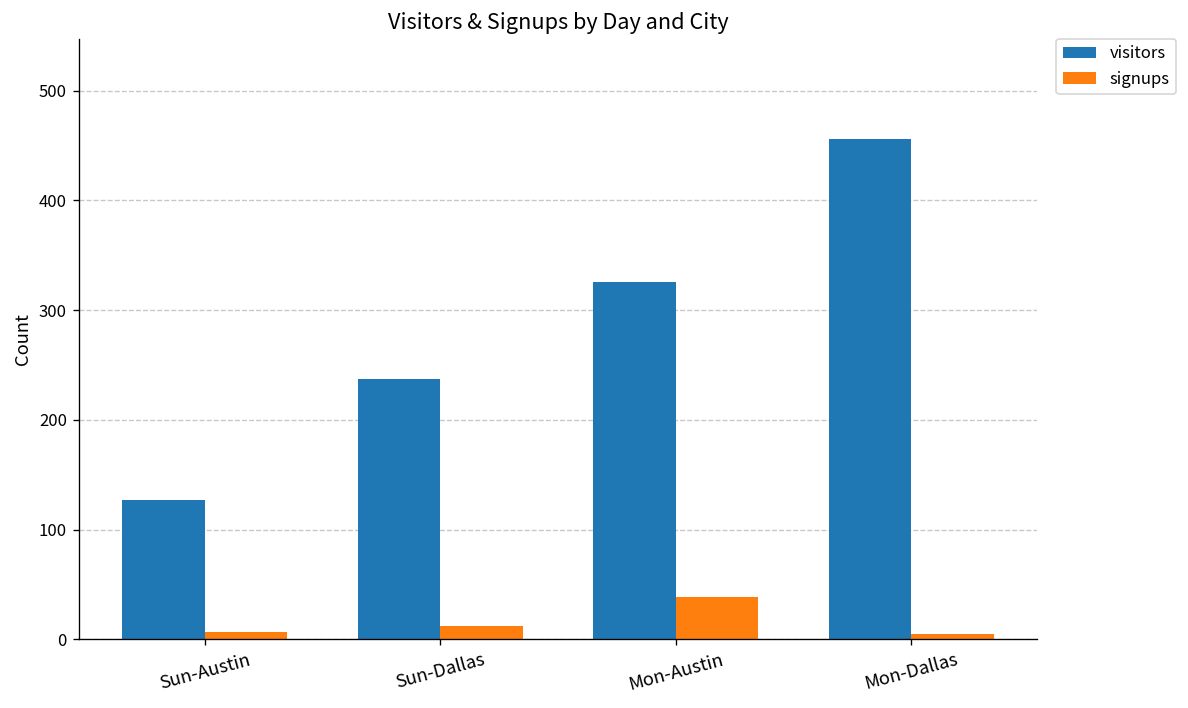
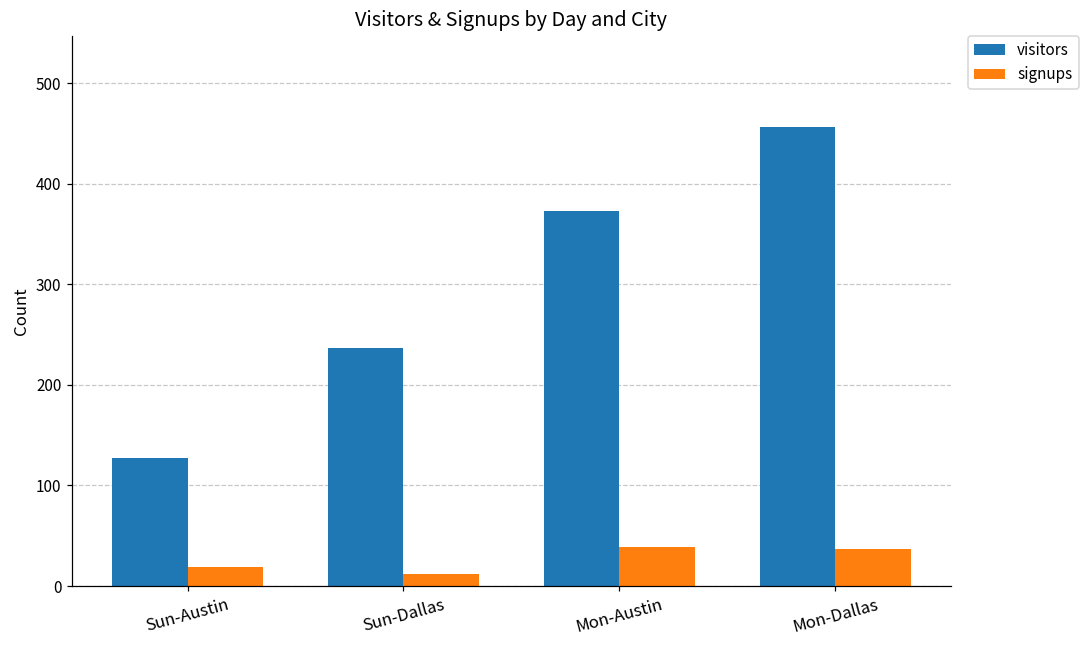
  {
    "visitors": {
      "Sun-Austin": 130,
      "Sun-Dallas": 240,
-     "Mon-Austin": 330,
+     "Mon-Austin": 370,
      "Mon-Dallas": 460
    },
    "signups": {
-     "Sun-Austin": 10,
+     "Sun-Austin": 20,
      "Sun-Dallas": 10,
      "Mon-Austin": 40,
-     "Mon-Dallas": 10
+     "Mon-Dallas": 40
    }
  }
